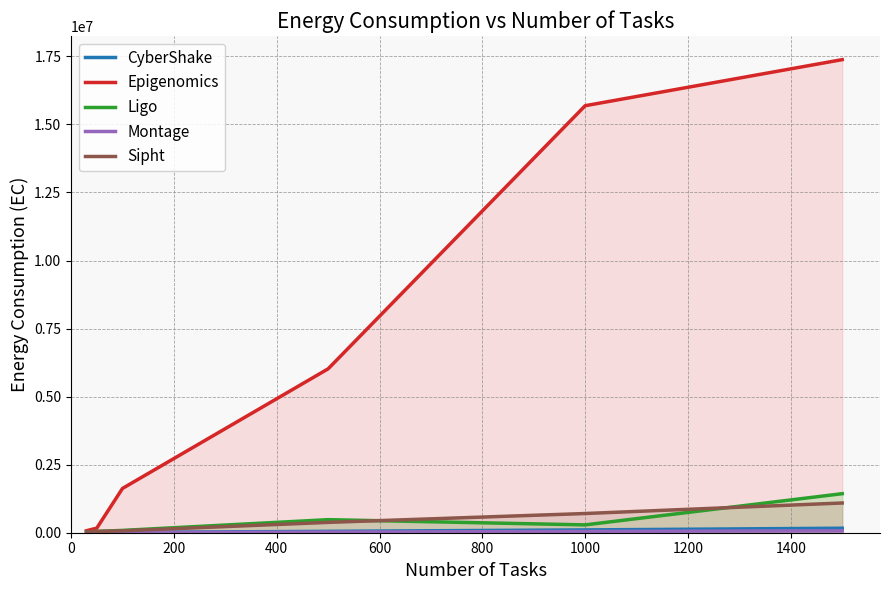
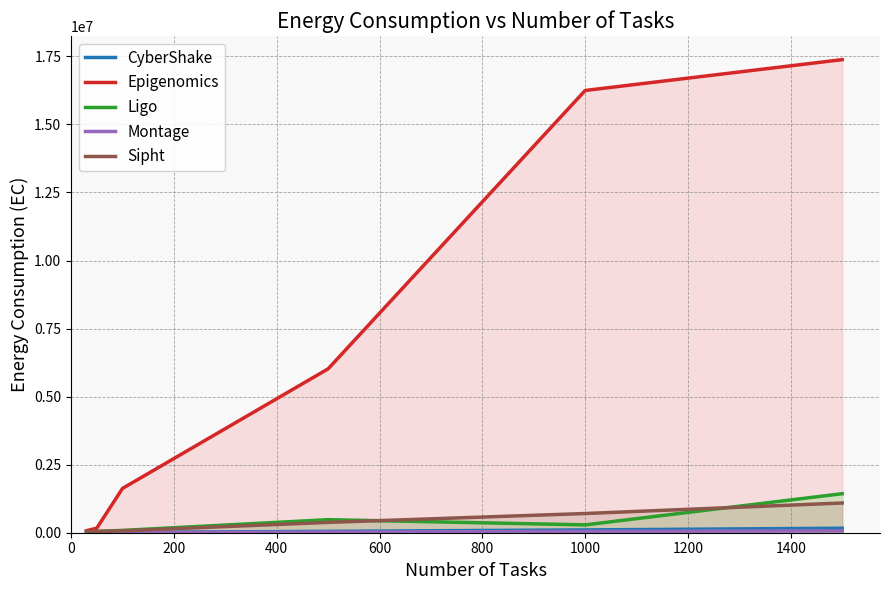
  {
    "Epigenomics": {
-     "1000": 15700000
+     "1000": 16200000
    },
    "Ligo": {
      "1000": 300000
    },
    "Sipht": {
      "1000": 700000
    }
  }
